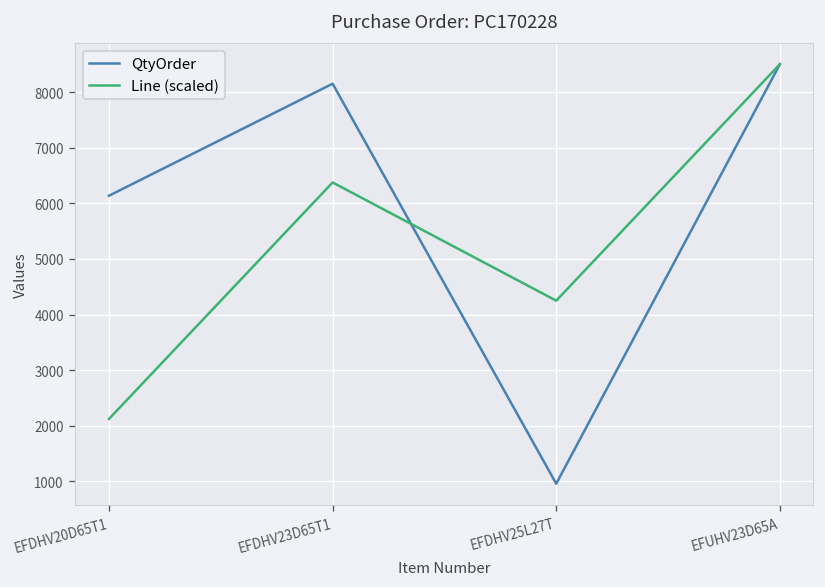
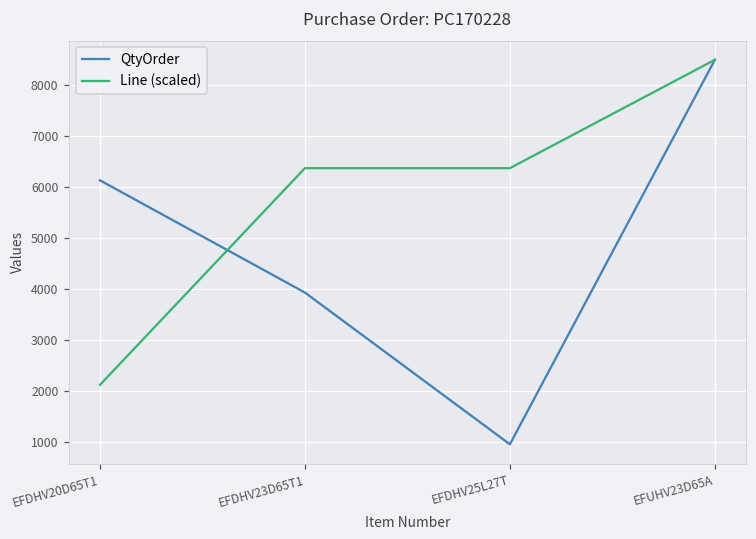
  {
    "QtyOrder": {
      "EFDHV20D65T1": 6100,
-     "EFDHV23D65T1": 8200,
+     "EFDHV23D65T1": 3900,
      "EFDHV25L27T": 1000
    },
    "Line (scaled)": {
      "EFDHV20D65T1": 2100,
      "EFDHV23D65T1": 6400,
-     "EFDHV25L27T": 4300
+     "EFDHV25L27T": 6400
    }
  }
